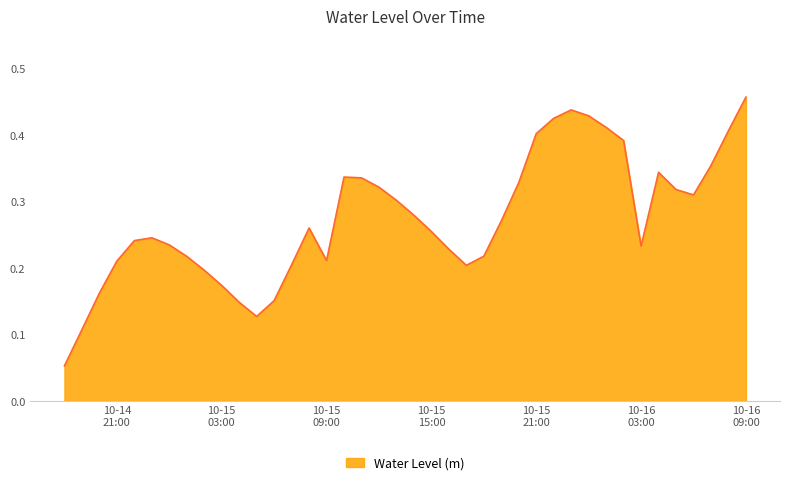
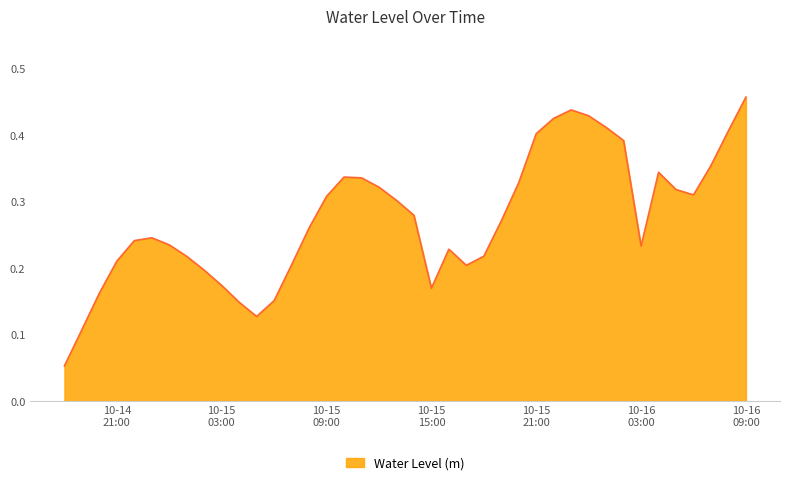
  {
    "10-14 21:00": 0.21,
    "10-15 03:00": 0.17,
-   "10-15 09:00": 0.21,
-   "10-15 15:00": 0.26,
+   "10-15 09:00": 0.31,
+   "10-15 15:00": 0.17,
    "10-15 21:00": 0.40,
    "10-16 03:00": 0.23,
    "10-16 09:00": 0.46
  }
